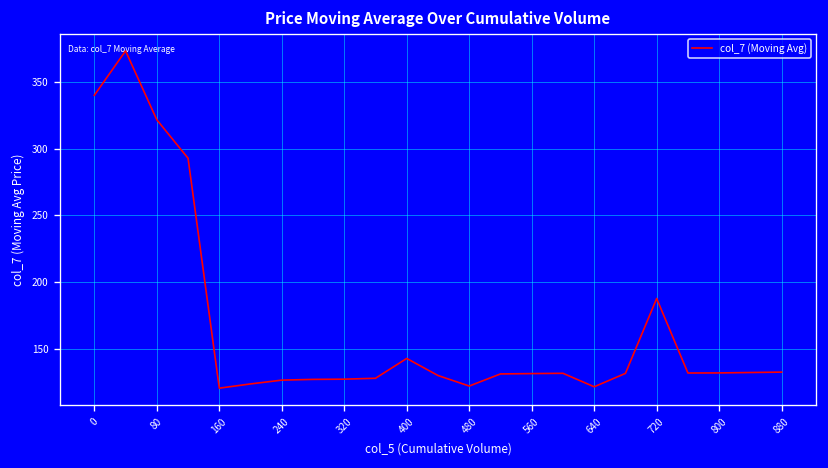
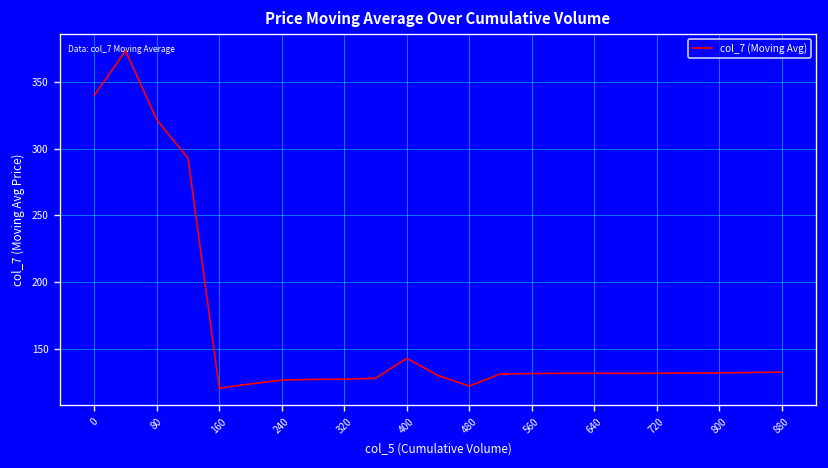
  {
    "0": 340,
    "80": 322,
    "160": 120,
    "240": 126,
    "320": 127,
    "400": 143,
    "480": 122,
    "560": 131,
-   "640": 122,
-   "720": 188,
+   "640": 132,
+   "720": 132,
    "800": 132,
    "880": 132
  }
